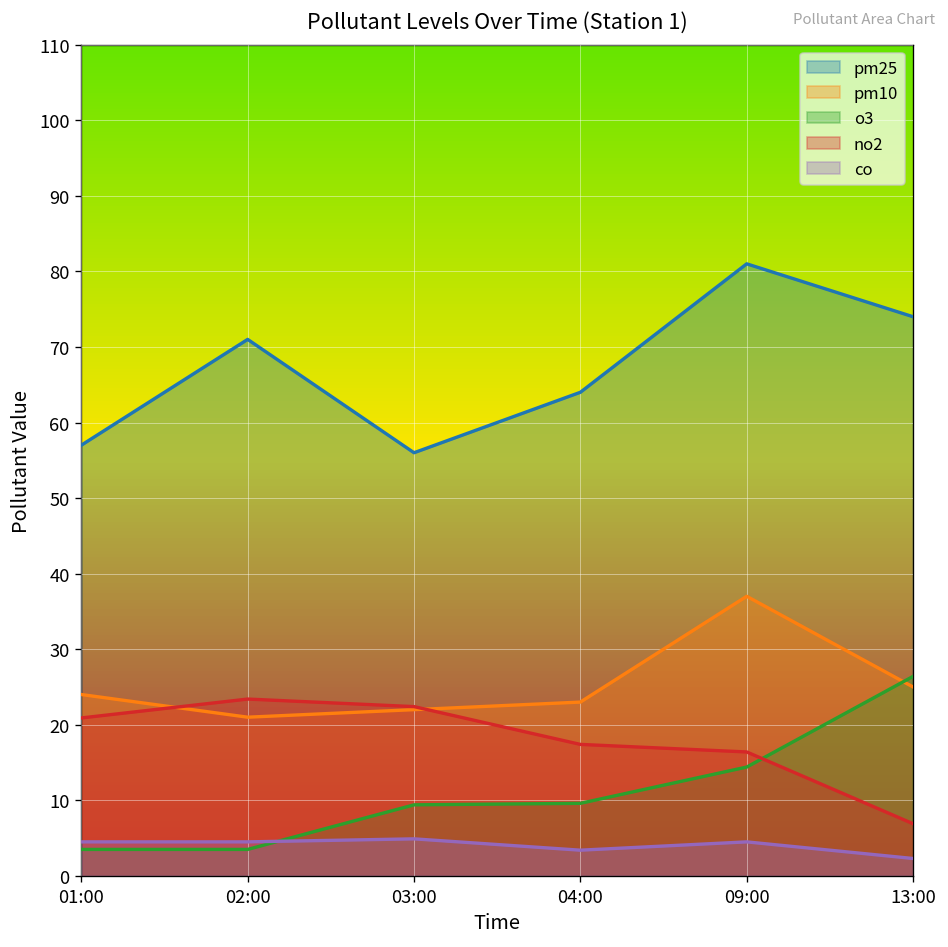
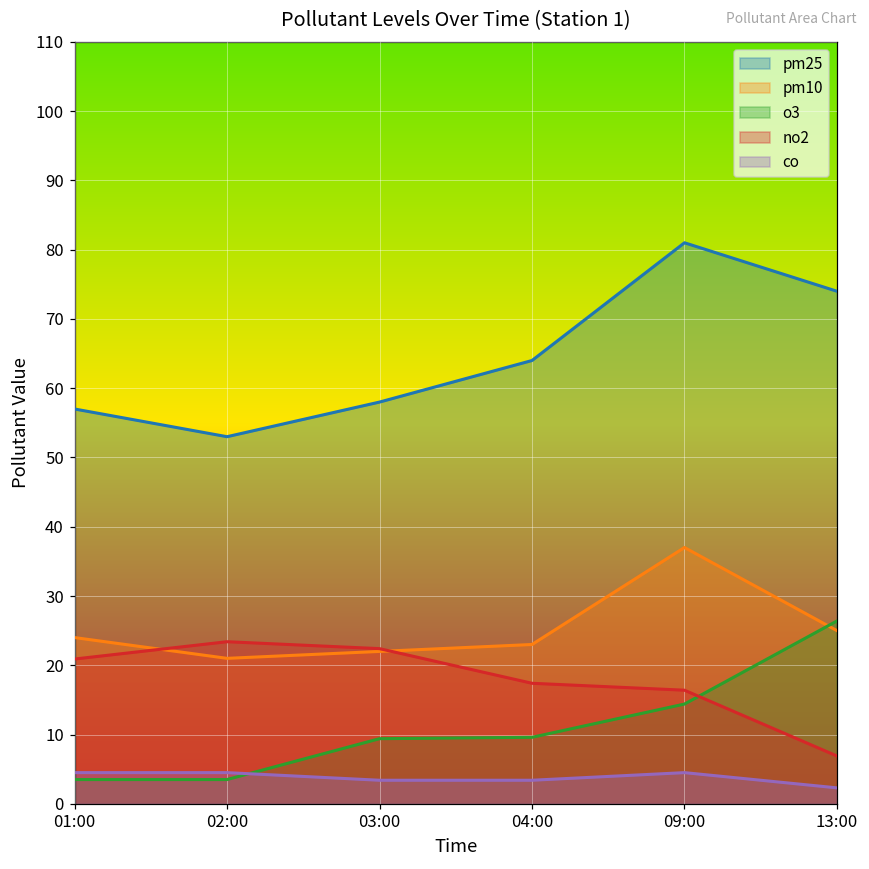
  {
    "pm25": {
      "01:00": 57,
-     "02:00": 71,
-     "03:00": 56,
+     "02:00": 53,
+     "03:00": 58,
      "04:00": 64,
      "09:00": 81,
      "13:00": 74
    },
    "o3": {
      "01:00": 4,
      "02:00": 4,
      "03:00": 9,
      "04:00": 10,
      "09:00": 14,
      "13:00": 26
    },
    "co": {
      "01:00": 5,
      "02:00": 5,
-     "03:00": 5,
+     "03:00": 3,
      "04:00": 3,
      "09:00": 5,
      "13:00": 2
    }
  }
